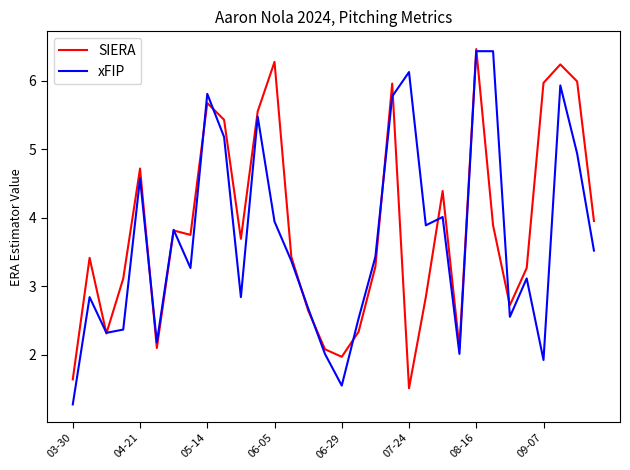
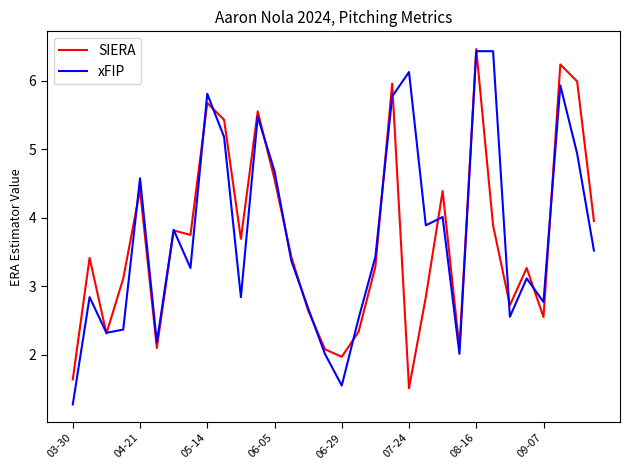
  {
    "SIERA": {
      "03-30": 1.6,
-     "04-21": 4.7,
+     "04-21": 4.4,
      "05-14": 5.7,
-     "06-05": 6.3,
+     "06-05": 4.6,
      "06-29": 2.0,
      "07-24": 1.5,
-     "09-07": 6.0
+     "09-07": 2.6
    },
    "xFIP": {
      "03-30": 1.3,
      "04-21": 4.6,
      "05-14": 5.8,
-     "06-05": 3.9,
+     "06-05": 4.7,
      "06-29": 1.5,
      "07-24": 6.1,
-     "09-07": 1.9
+     "09-07": 2.8
    }
  }
